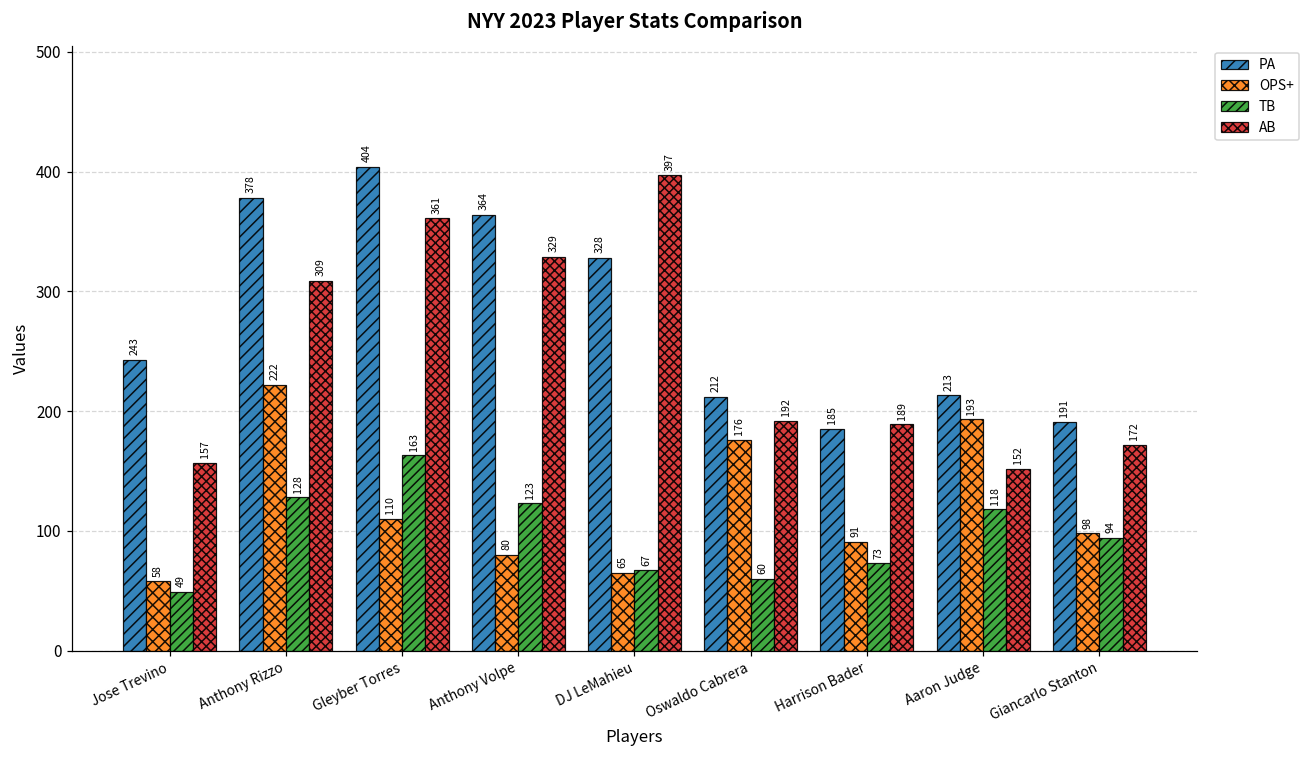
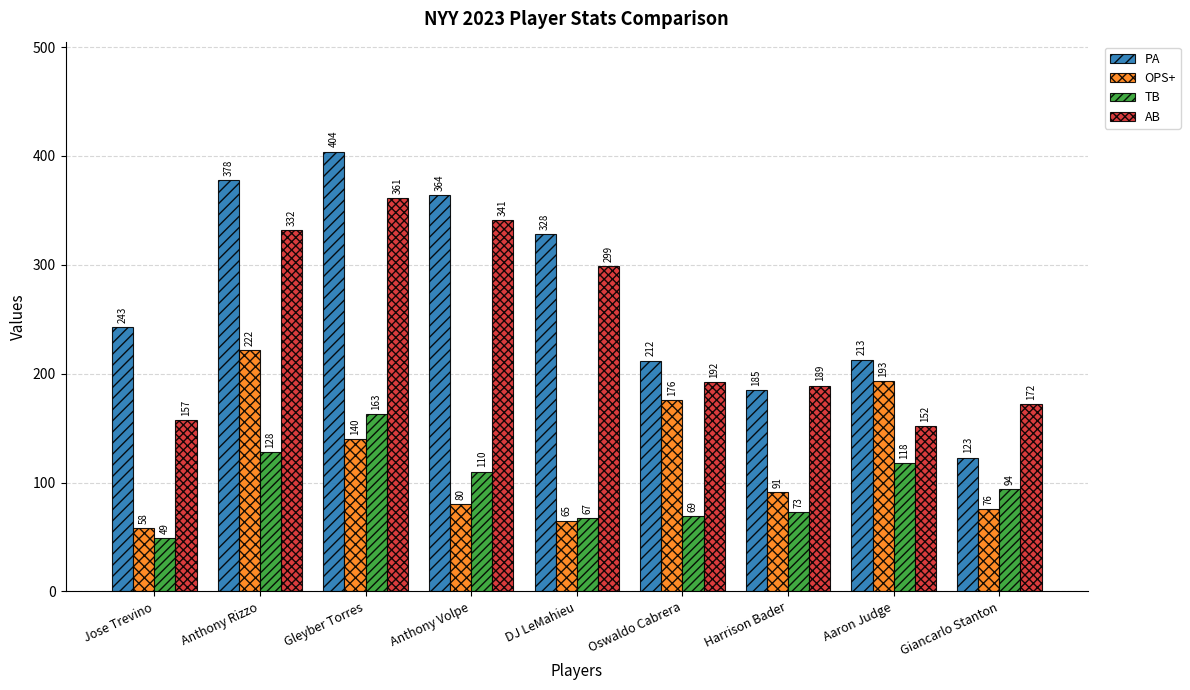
  {
    "PA": {
      "Jose Trevino": 243,
      "Anthony Rizzo": 378,
      "Gleyber Torres": 404,
      "Anthony Volpe": 364,
      "DJ LeMahieu": 328,
      "Oswaldo Cabrera": 212,
      "Harrison Bader": 185,
      "Aaron Judge": 213,
-     "Giancarlo Stanton": 191
+     "Giancarlo Stanton": 123
    },
    "OPS+": {
      "Jose Trevino": 58,
      "Anthony Rizzo": 222,
-     "Gleyber Torres": 110,
+     "Gleyber Torres": 140,
      "Anthony Volpe": 80,
      "DJ LeMahieu": 65,
      "Oswaldo Cabrera": 176,
      "Harrison Bader": 91,
      "Aaron Judge": 193,
-     "Giancarlo Stanton": 98
+     "Giancarlo Stanton": 76
    },
    "TB": {
      "Jose Trevino": 49,
      "Anthony Rizzo": 128,
      "Gleyber Torres": 163,
-     "Anthony Volpe": 123,
+     "Anthony Volpe": 110,
      "DJ LeMahieu": 67,
-     "Oswaldo Cabrera": 60,
+     "Oswaldo Cabrera": 69,
      "Harrison Bader": 73,
      "Aaron Judge": 118,
      "Giancarlo Stanton": 94
    },
    "AB": {
      "Jose Trevino": 157,
-     "Anthony Rizzo": 309,
+     "Anthony Rizzo": 332,
      "Gleyber Torres": 361,
-     "Anthony Volpe": 329,
-     "DJ LeMahieu": 397,
+     "Anthony Volpe": 341,
+     "DJ LeMahieu": 299,
      "Oswaldo Cabrera": 192,
      "Harrison Bader": 189,
      "Aaron Judge": 152,
      "Giancarlo Stanton": 172
    }
  }
